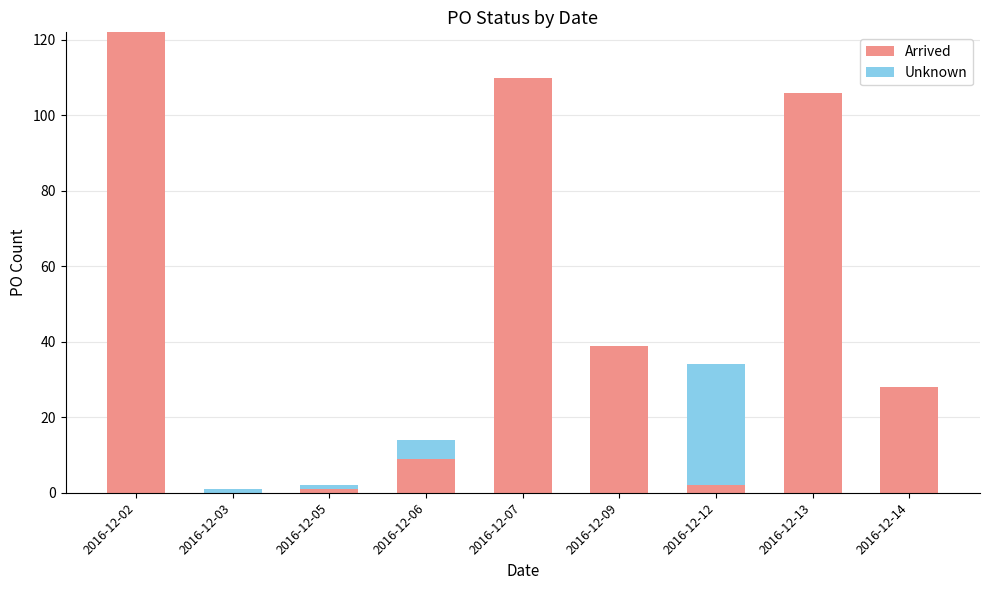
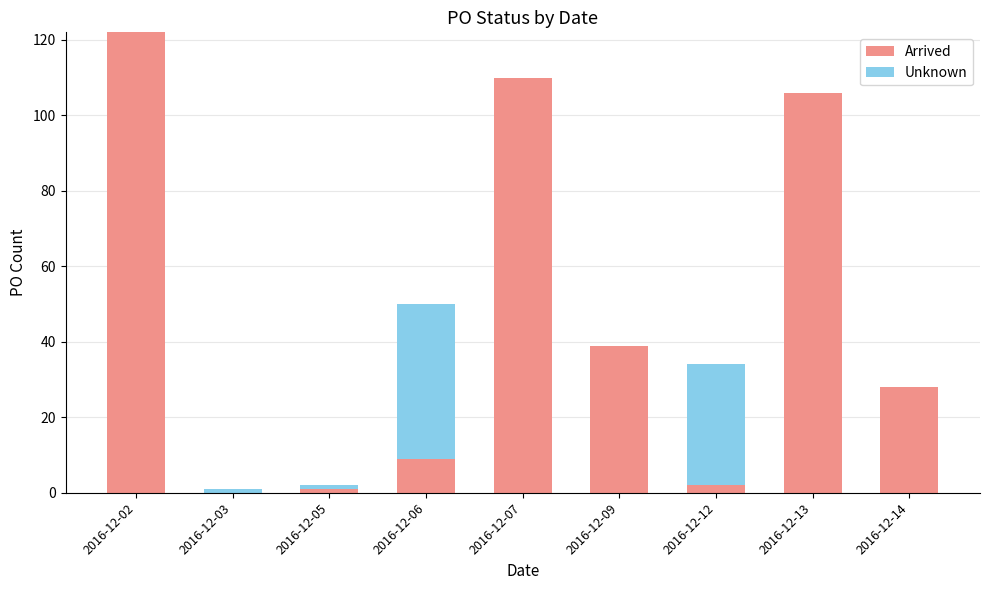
  {
    "Arrived": {
      "2016-12-02": 122,
      "2016-12-03": 0,
      "2016-12-05": 1,
      "2016-12-06": 9,
      "2016-12-07": 110,
      "2016-12-09": 39,
      "2016-12-12": 2,
      "2016-12-13": 106,
      "2016-12-14": 28
    },
    "Unknown": {
      "2016-12-02": 0,
      "2016-12-03": 1,
      "2016-12-05": 1,
-     "2016-12-06": 5,
+     "2016-12-06": 41,
      "2016-12-07": 0,
      "2016-12-09": 0,
      "2016-12-12": 32,
      "2016-12-13": 0,
      "2016-12-14": 0
    }
  }
